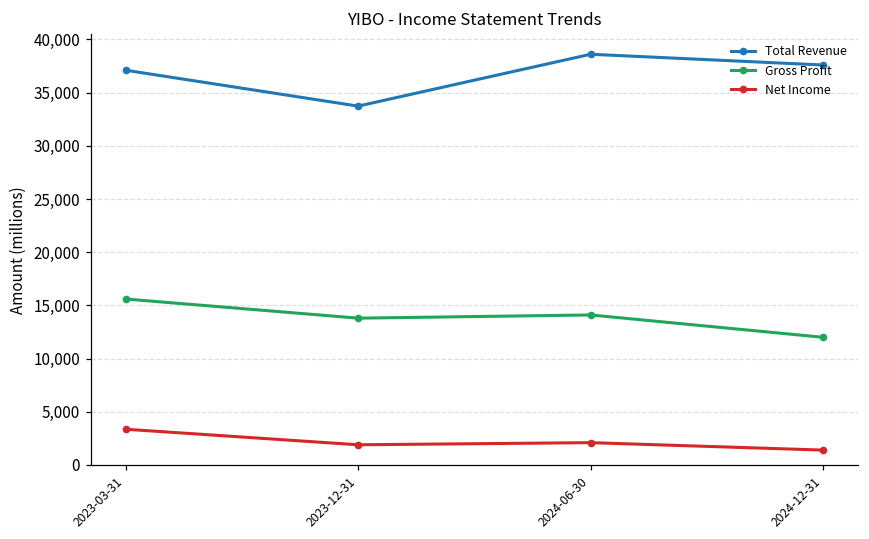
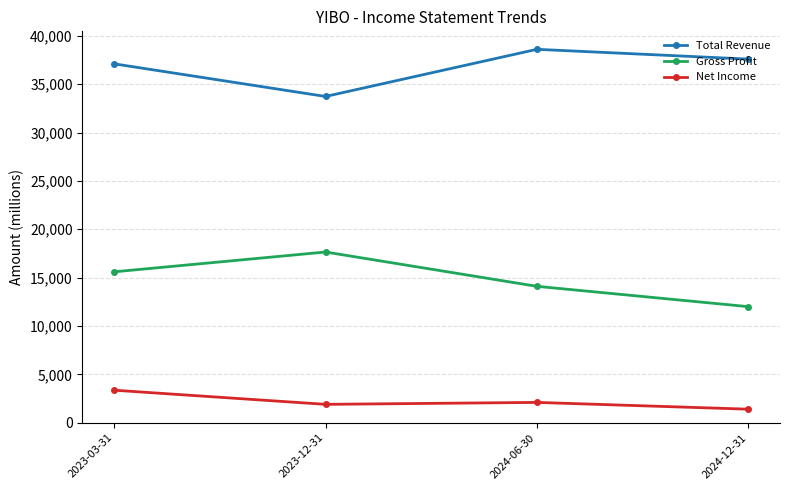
  {
    "Total Revenue": {
      "2023-03-31": "37,000",
      "2023-12-31": "34,000",
      "2024-06-30": "39,000",
      "2024-12-31": "38,000"
    },
    "Gross Profit": {
      "2023-03-31": "16,000",
-     "2023-12-31": "14,000",
+     "2023-12-31": "18,000",
      "2024-06-30": "14,000",
      "2024-12-31": "12,000"
    },
    "Net Income": {
      "2023-03-31": "3,000",
      "2023-12-31": "2,000",
      "2024-06-30": "2,000",
      "2024-12-31": "1,000"
    }
  }
